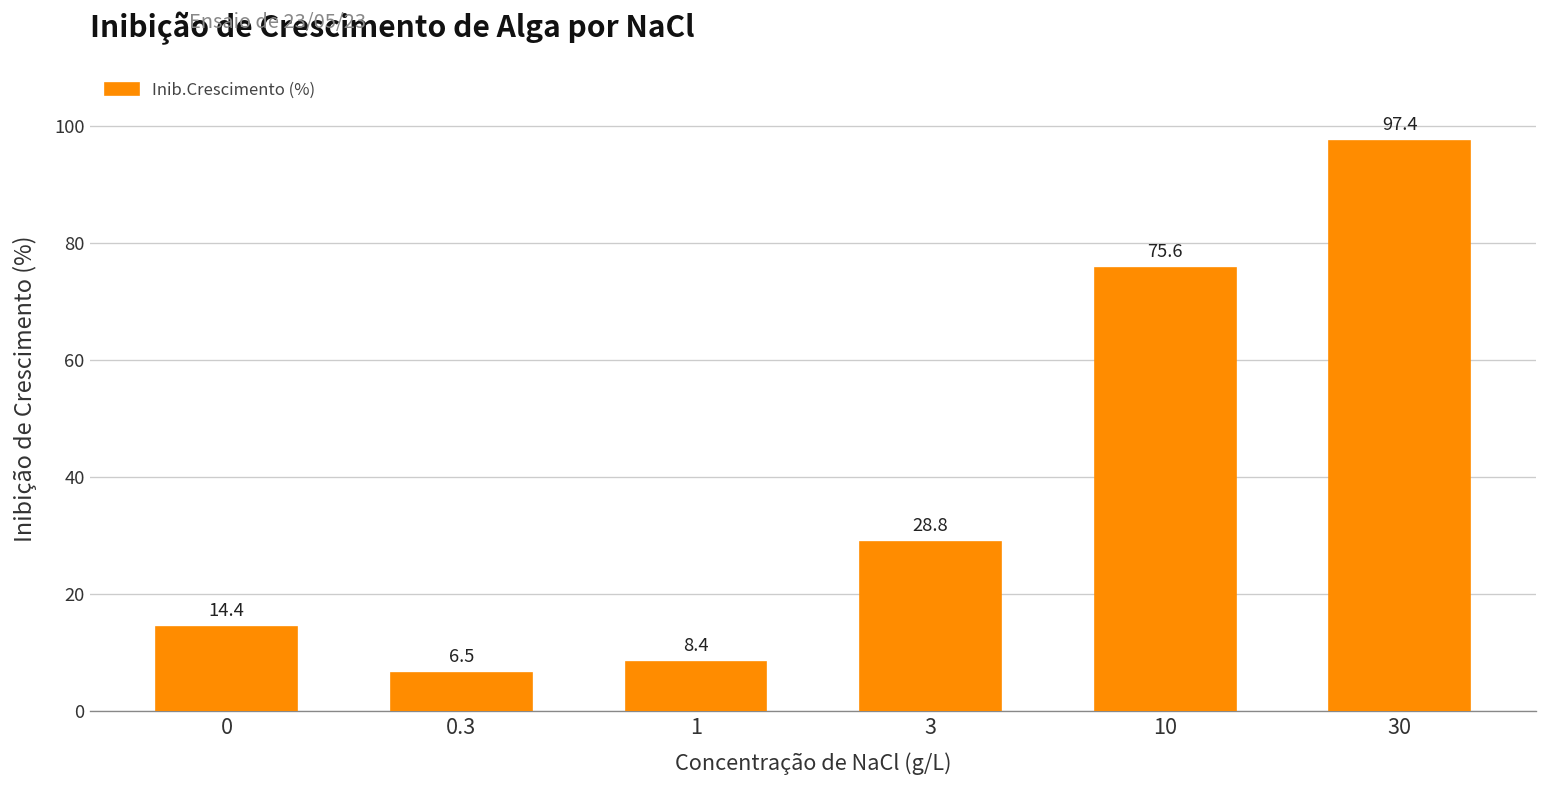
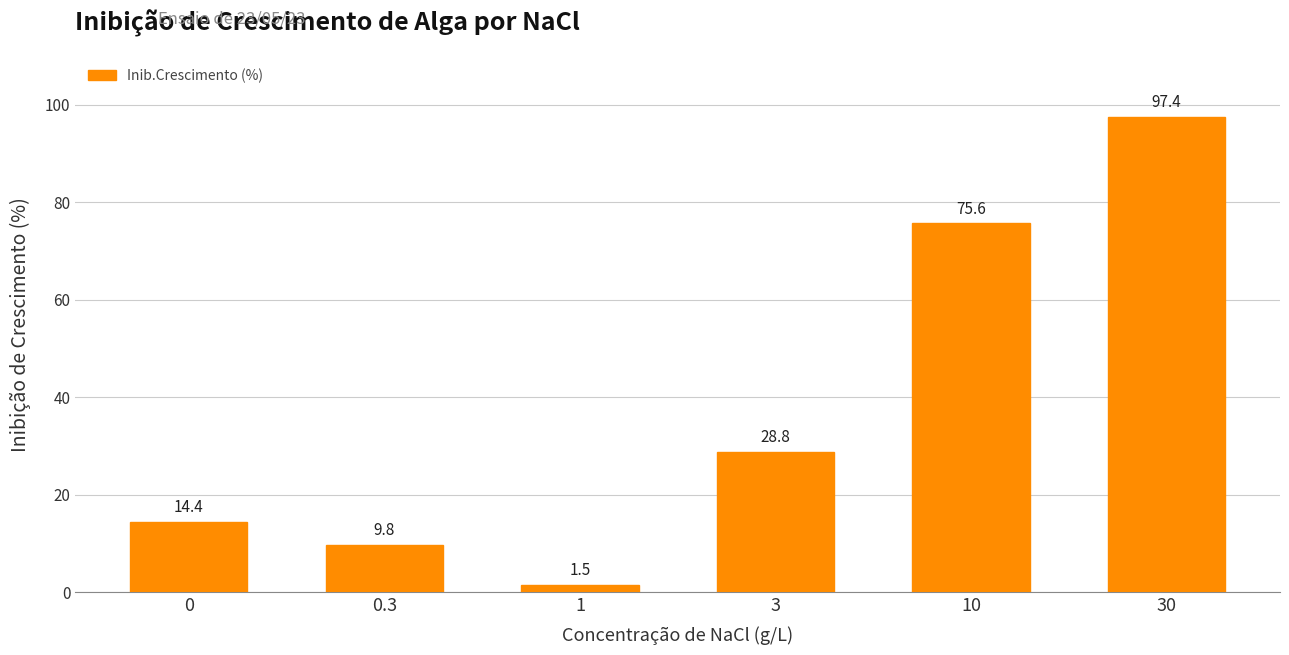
  {
    "0": 14.4,
-   "0.3": 6.5,
-   "1": 8.4,
+   "0.3": 9.8,
+   "1": 1.5,
    "3": 28.8,
    "10": 75.6,
    "30": 97.4
  }
